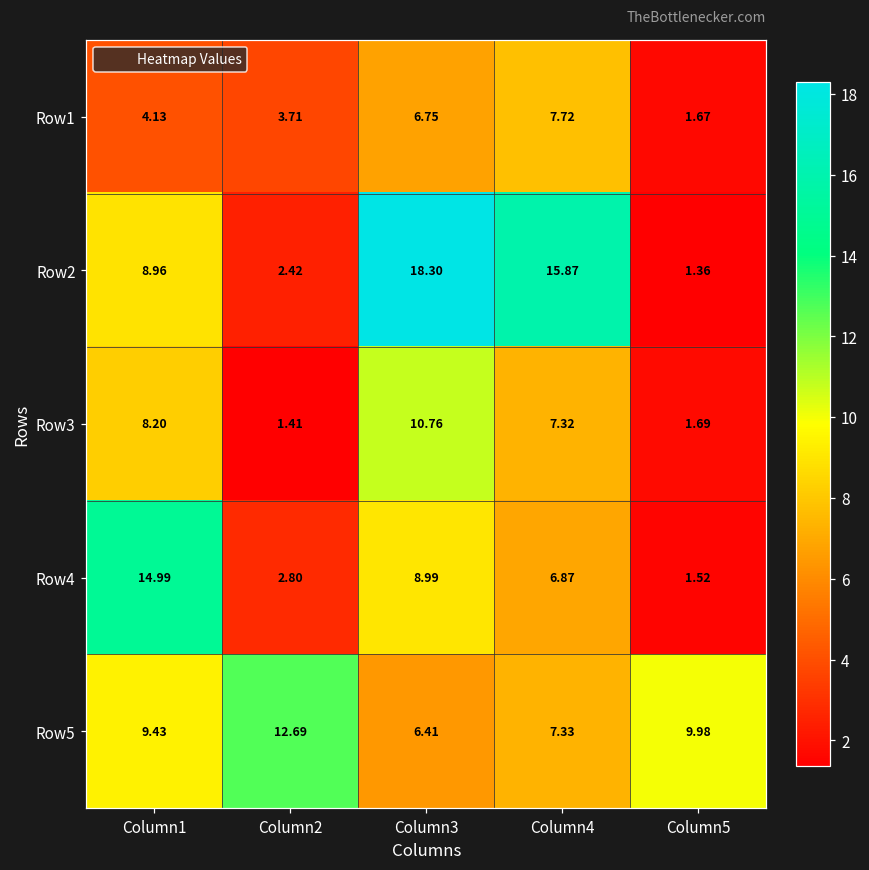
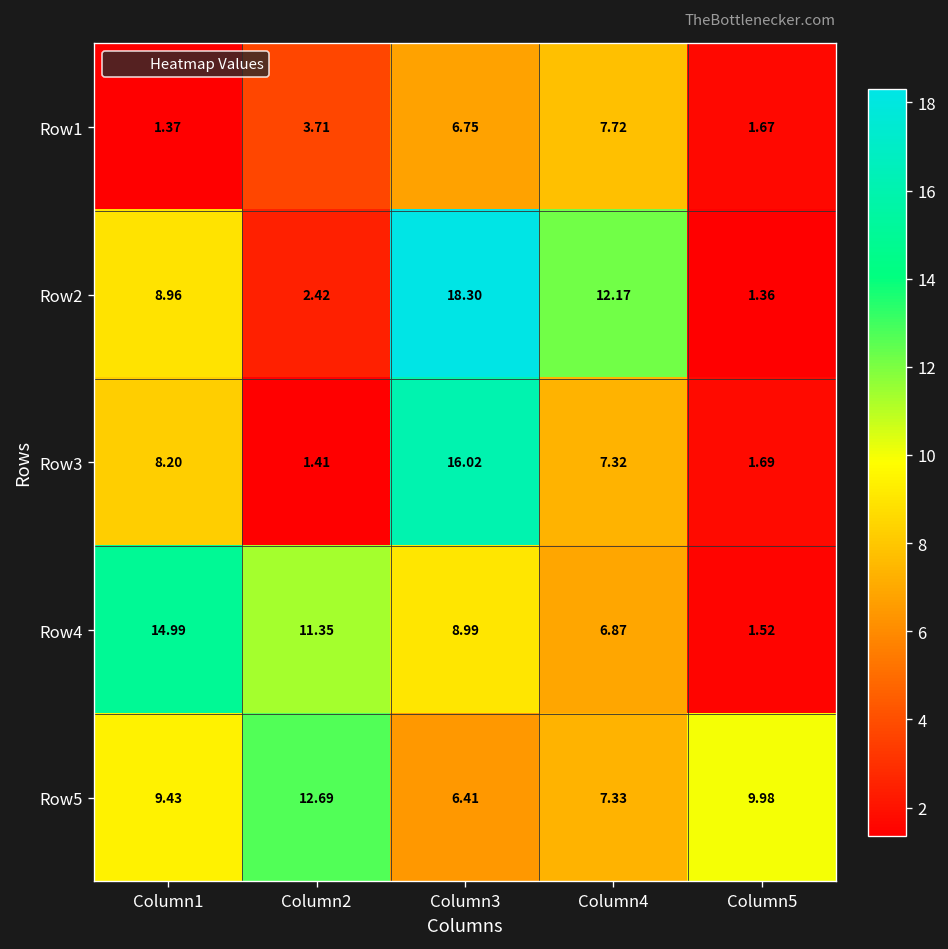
  {
    "Row1": {
-     "Column1": 4.13,
+     "Column1": 1.37,
      "Column2": 3.71,
      "Column3": 6.75,
      "Column4": 7.72,
      "Column5": 1.67
    },
    "Row2": {
      "Column1": 8.96,
      "Column2": 2.42,
      "Column3": 18.30,
-     "Column4": 15.87,
+     "Column4": 12.17,
      "Column5": 1.36
    },
    "Row3": {
      "Column1": 8.20,
      "Column2": 1.41,
-     "Column3": 10.76,
+     "Column3": 16.02,
      "Column4": 7.32,
      "Column5": 1.69
    },
    "Row4": {
      "Column1": 14.99,
-     "Column2": 2.80,
+     "Column2": 11.35,
      "Column3": 8.99,
      "Column4": 6.87,
      "Column5": 1.52
    },
    "Row5": {
      "Column1": 9.43,
      "Column2": 12.69,
      "Column3": 6.41,
      "Column4": 7.33,
      "Column5": 9.98
    }
  }
